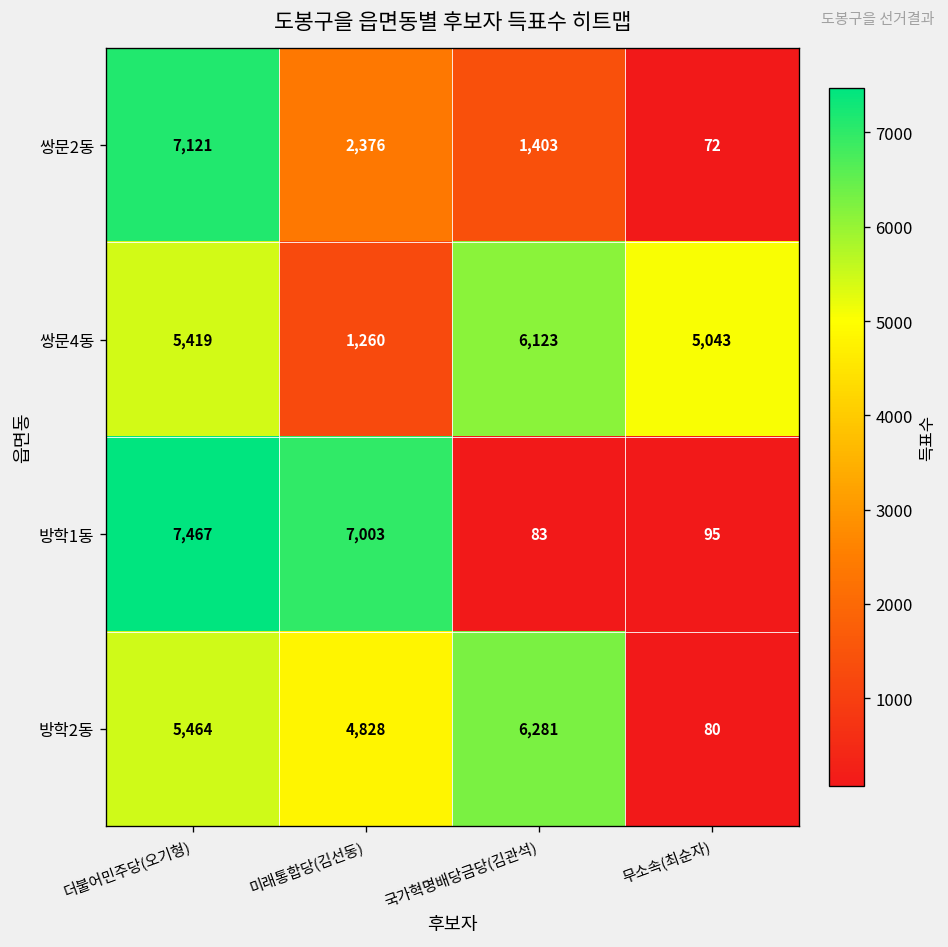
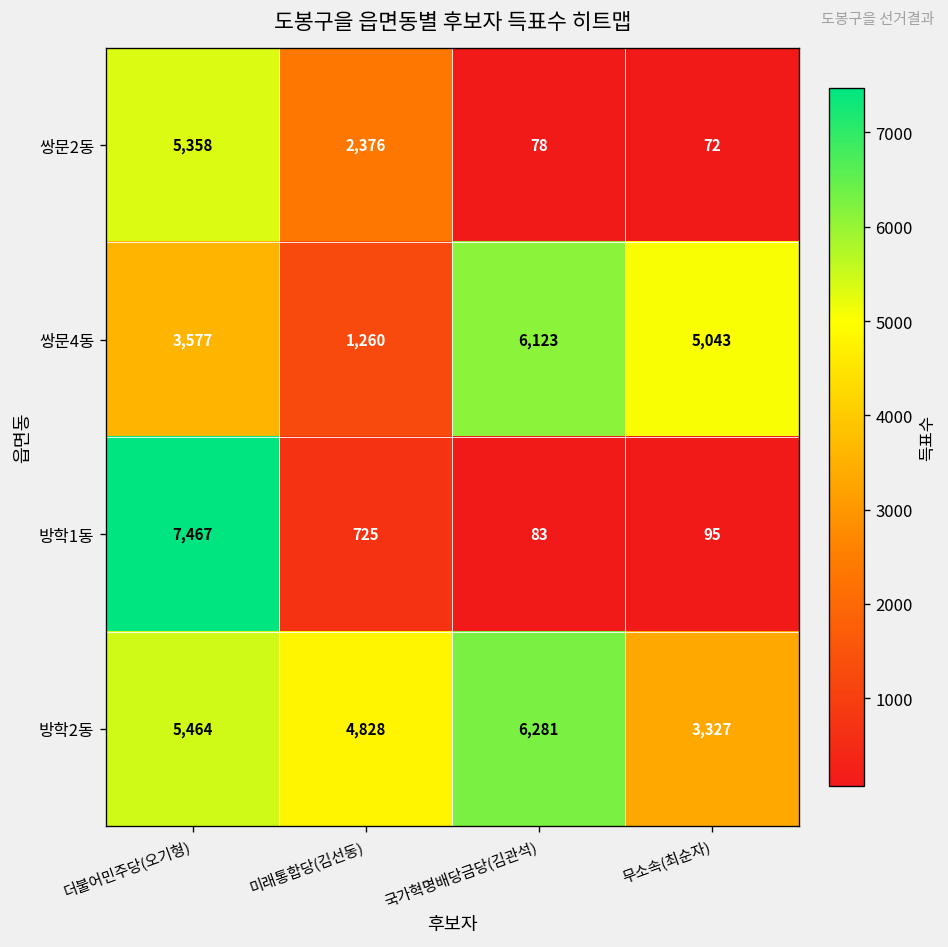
  {
    "쌍문2동": {
-     "더불어민주당(오기형)": "7,121",
+     "더불어민주당(오기형)": "5,358",
      "미래통합당(김선동)": "2,376",
-     "국가혁명배당금당(김관석)": "1,403",
+     "국가혁명배당금당(김관석)": "78",
      "무소속(최순자)": "72"
    },
    "쌍문4동": {
-     "더불어민주당(오기형)": "5,419",
+     "더불어민주당(오기형)": "3,577",
      "미래통합당(김선동)": "1,260",
      "국가혁명배당금당(김관석)": "6,123",
      "무소속(최순자)": "5,043"
    },
    "방학1동": {
      "더불어민주당(오기형)": "7,467",
-     "미래통합당(김선동)": "7,003",
+     "미래통합당(김선동)": "725",
      "국가혁명배당금당(김관석)": "83",
      "무소속(최순자)": "95"
    },
    "방학2동": {
      "더불어민주당(오기형)": "5,464",
      "미래통합당(김선동)": "4,828",
      "국가혁명배당금당(김관석)": "6,281",
-     "무소속(최순자)": "80"
+     "무소속(최순자)": "3,327"
    }
  }
